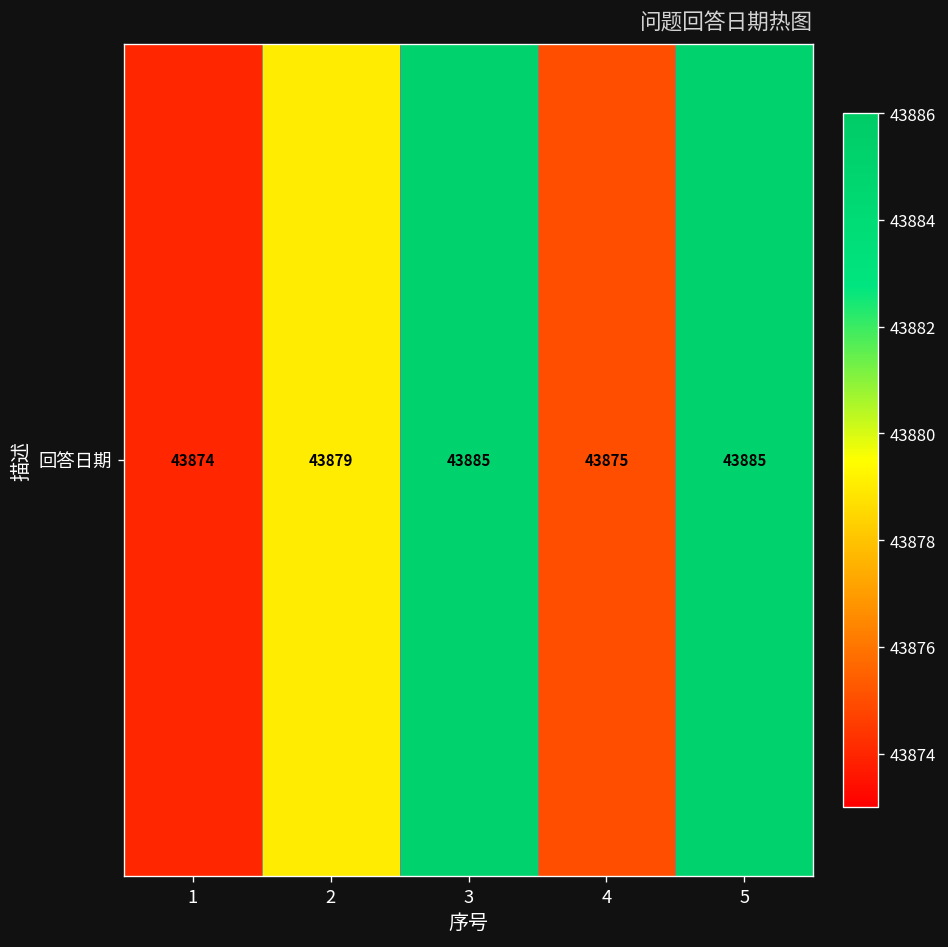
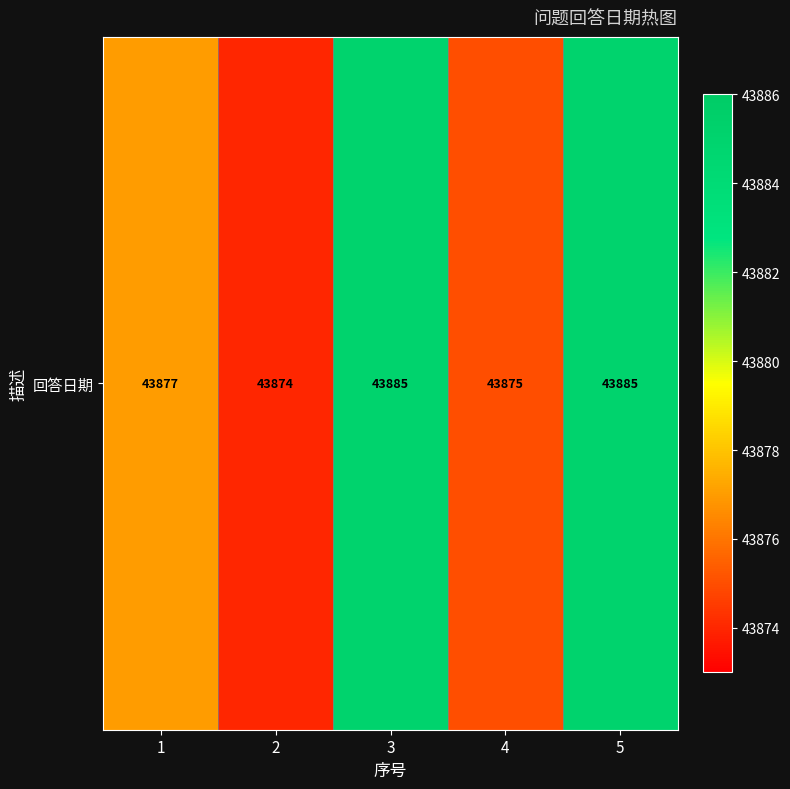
  {
    "回答日期": {
-     "1": 43874,
-     "2": 43879,
+     "1": 43877,
+     "2": 43874,
      "3": 43885,
      "4": 43875,
      "5": 43885
    }
  }
